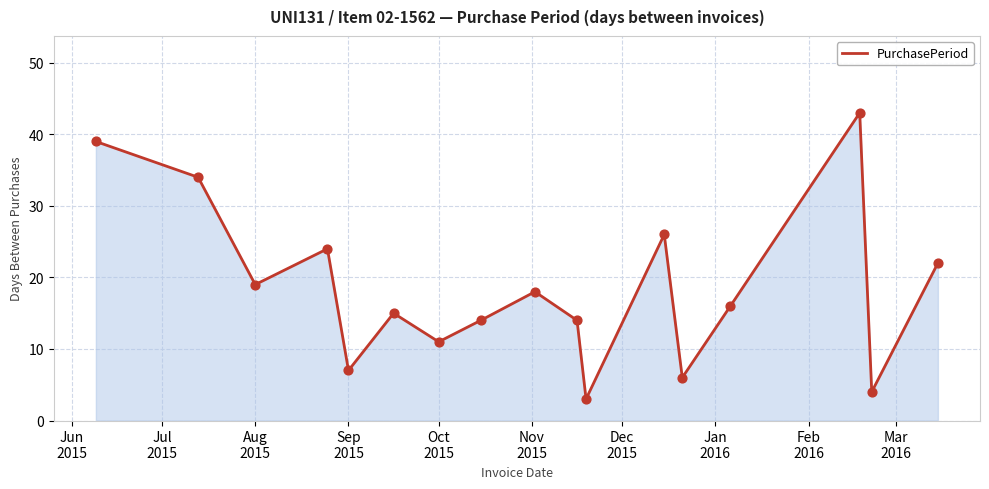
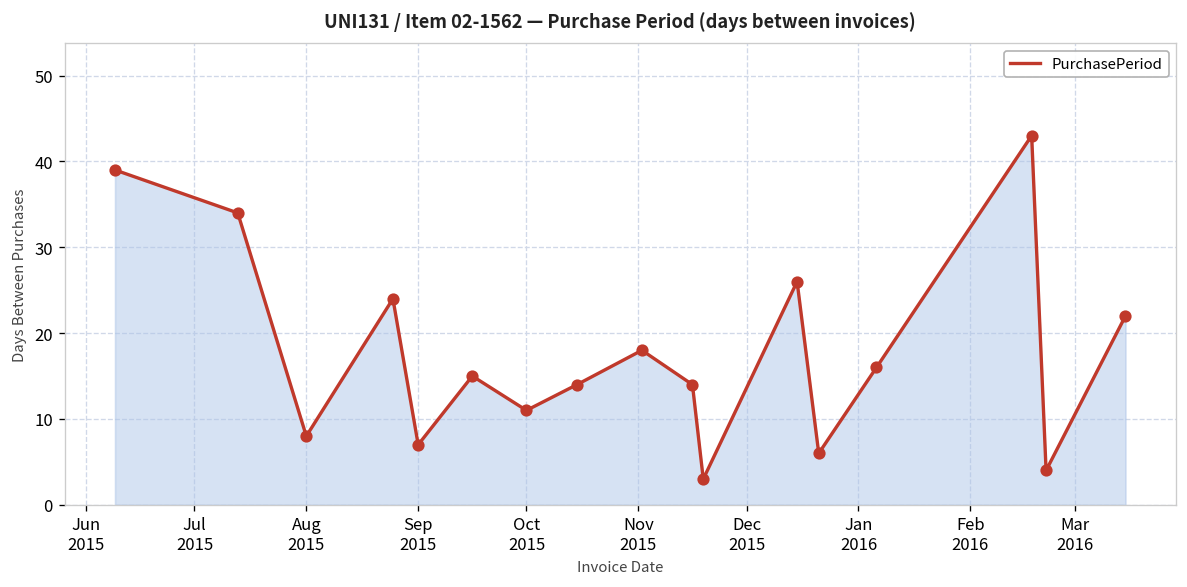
  {
-   "Aug 2015": 19,
+   "Aug 2015": 8,
    "Sep 2015": 7,
    "Oct 2015": 11
  }
